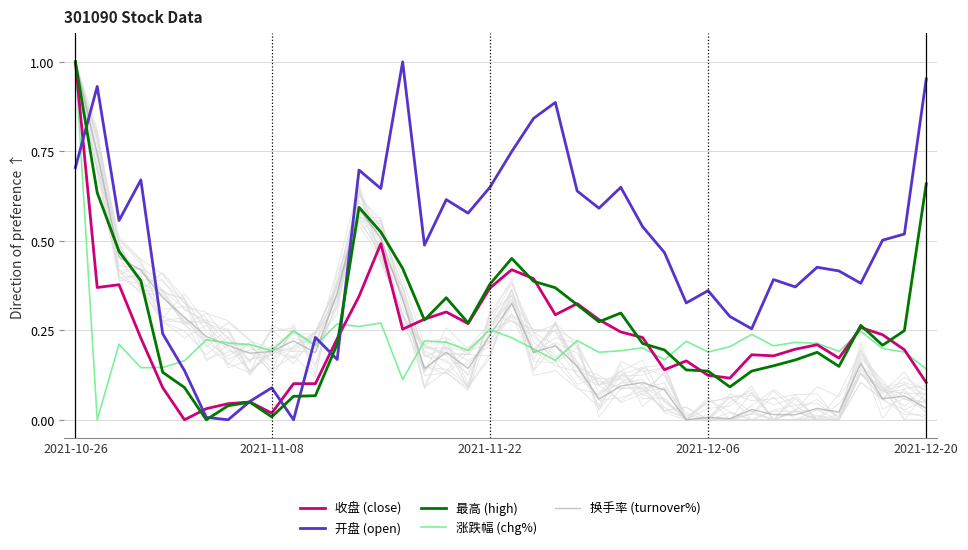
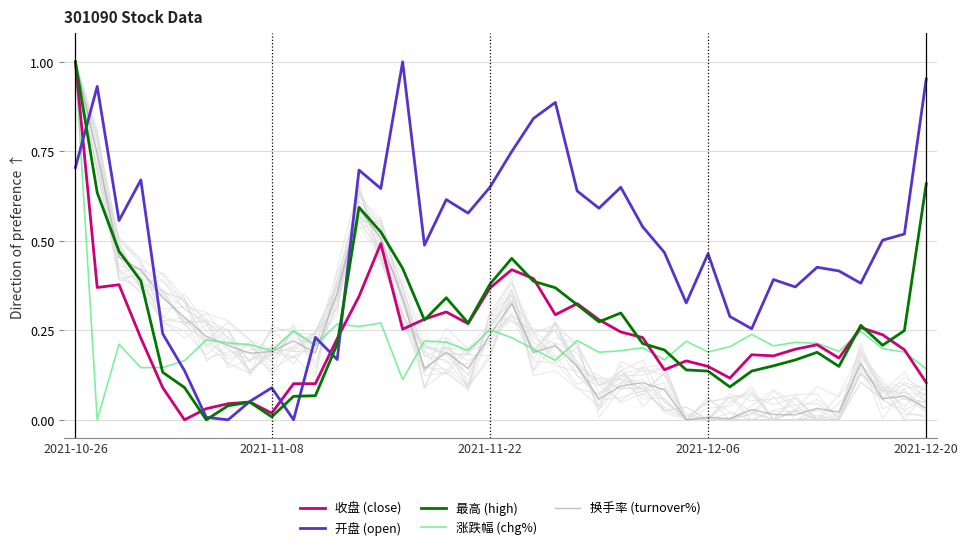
  {
    "收盘 (close)": {
      "2021-11-08": 0.02,
      "2021-11-22": 0.37,
-     "2021-12-06": 0.12,
+     "2021-12-06": 0.15,
      "2021-12-20": 0.10
    },
    "开盘 (open)": {
      "2021-10-26": 0.70,
      "2021-11-08": 0.09,
      "2021-11-22": 0.65,
-     "2021-12-06": 0.36,
+     "2021-12-06": 0.46,
      "2021-12-20": 0.95
    },
    "最高 (high)": {
      "2021-11-08": 0.01,
      "2021-11-22": 0.38,
      "2021-12-06": 0.14,
      "2021-12-20": 0.66
    },
    "涨跌幅 (chg%)": {
      "2021-12-06": 0.19,
      "2021-12-20": 0.14
    }
  }
